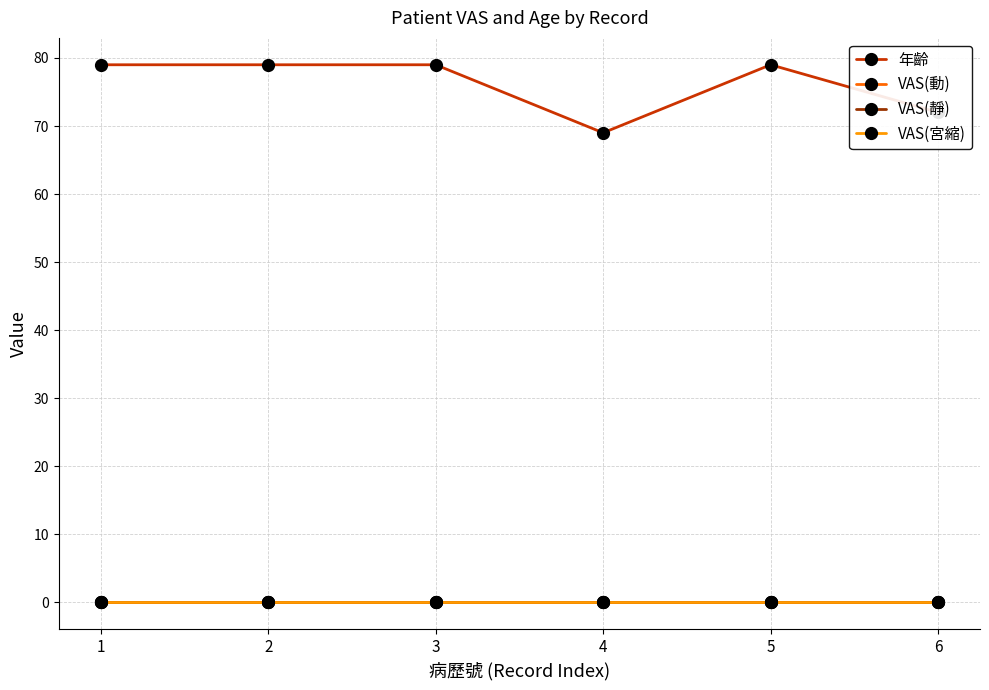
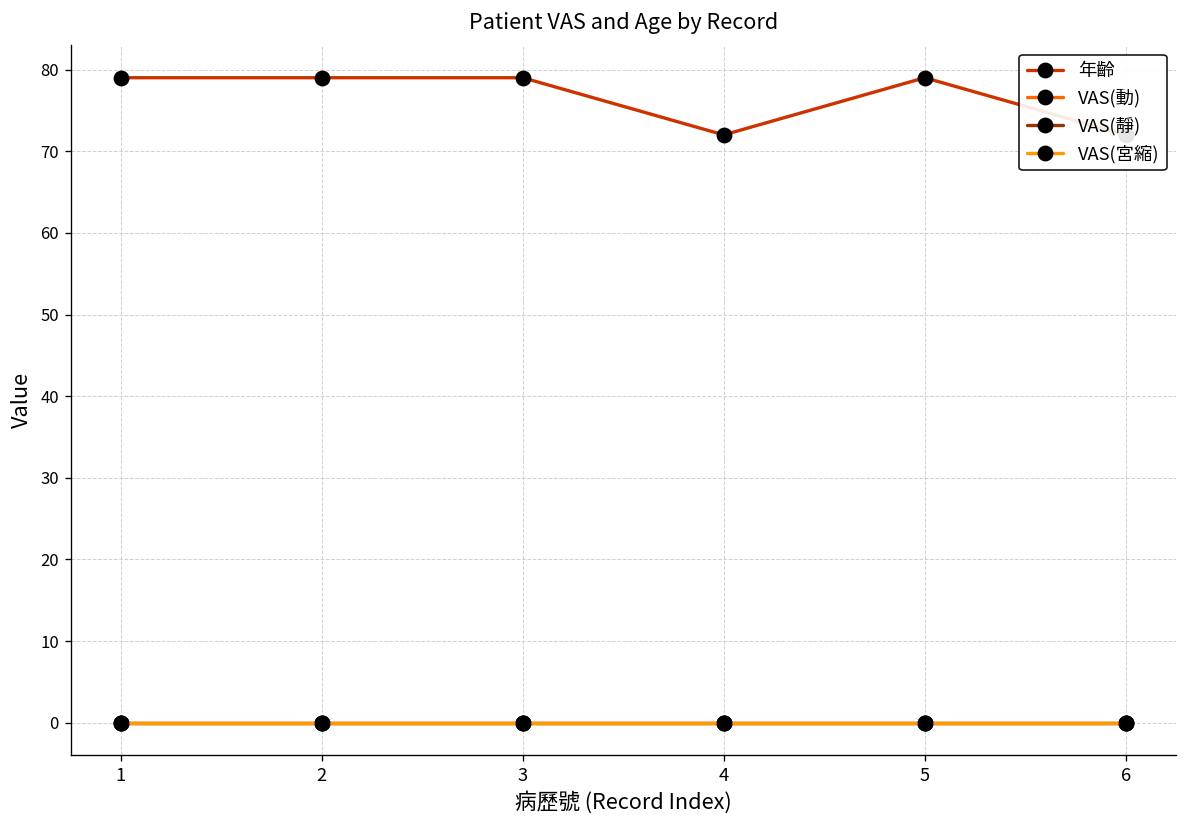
  {
    "年齡": {
      "1": 79,
      "2": 79,
      "3": 79,
-     "4": 69,
+     "4": 72,
      "5": 79
    },
    "VAS(宮縮)": {
      "1": 0,
      "2": 0,
      "3": 0,
      "4": 0,
      "5": 0,
      "6": 0
    }
  }
